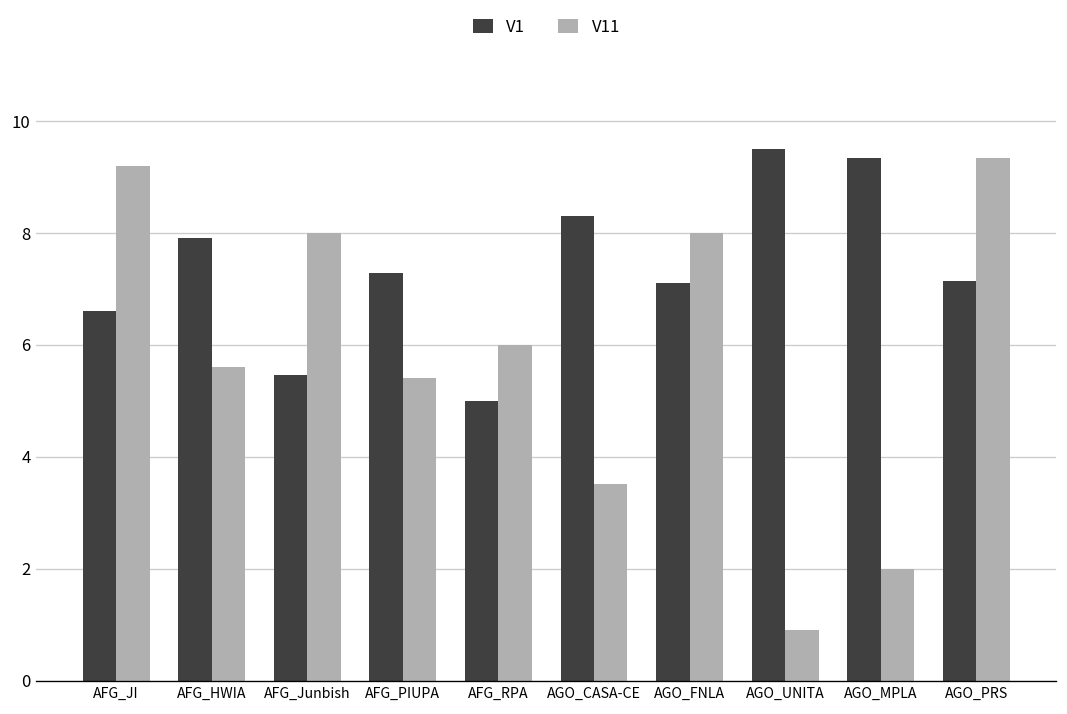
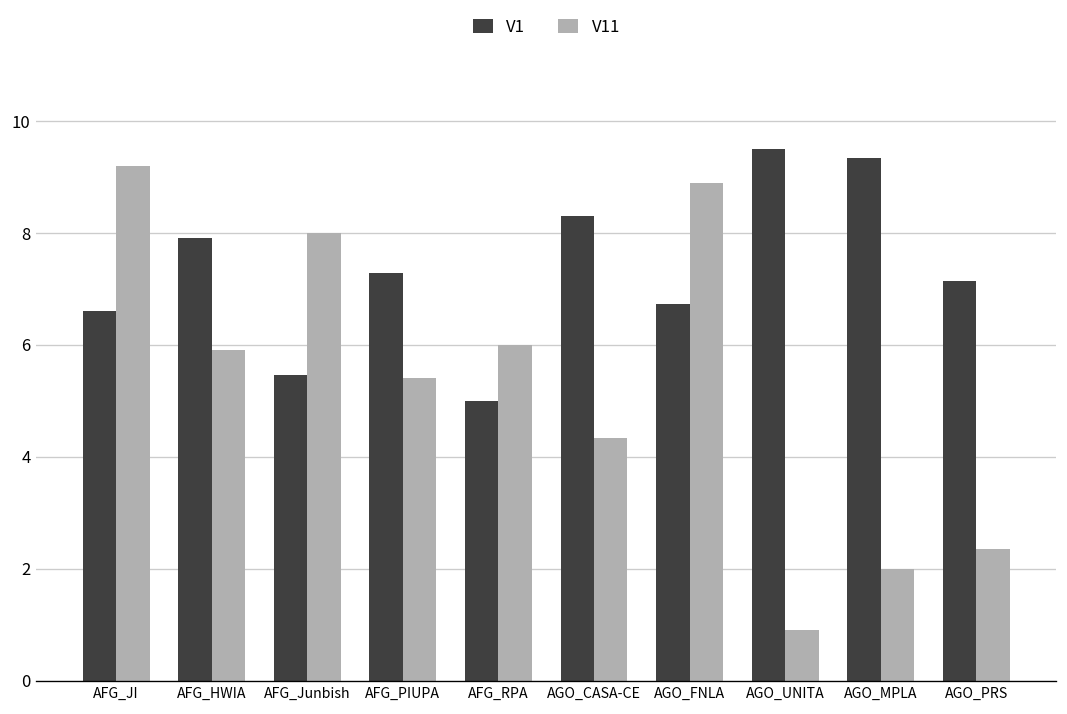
  {
    "V1": {
      "AFG_JI": 6.6,
      "AFG_HWIA": 7.9,
      "AFG_Junbish": 5.5,
      "AFG_PIUPA": 7.3,
      "AFG_RPA": 5.0,
      "AGO_CASA-CE": 8.3,
-     "AGO_FNLA": 7.1,
+     "AGO_FNLA": 6.7,
      "AGO_UNITA": 9.5,
      "AGO_MPLA": 9.3,
      "AGO_PRS": 7.1
    },
    "V11": {
      "AFG_JI": 9.2,
-     "AFG_HWIA": 5.6,
+     "AFG_HWIA": 5.9,
      "AFG_Junbish": 8.0,
      "AFG_PIUPA": 5.4,
      "AFG_RPA": 6.0,
-     "AGO_CASA-CE": 3.5,
-     "AGO_FNLA": 8.0,
+     "AGO_CASA-CE": 4.3,
+     "AGO_FNLA": 8.9,
      "AGO_UNITA": 0.9,
      "AGO_MPLA": 2.0,
-     "AGO_PRS": 9.3
+     "AGO_PRS": 2.3
    }
  }
